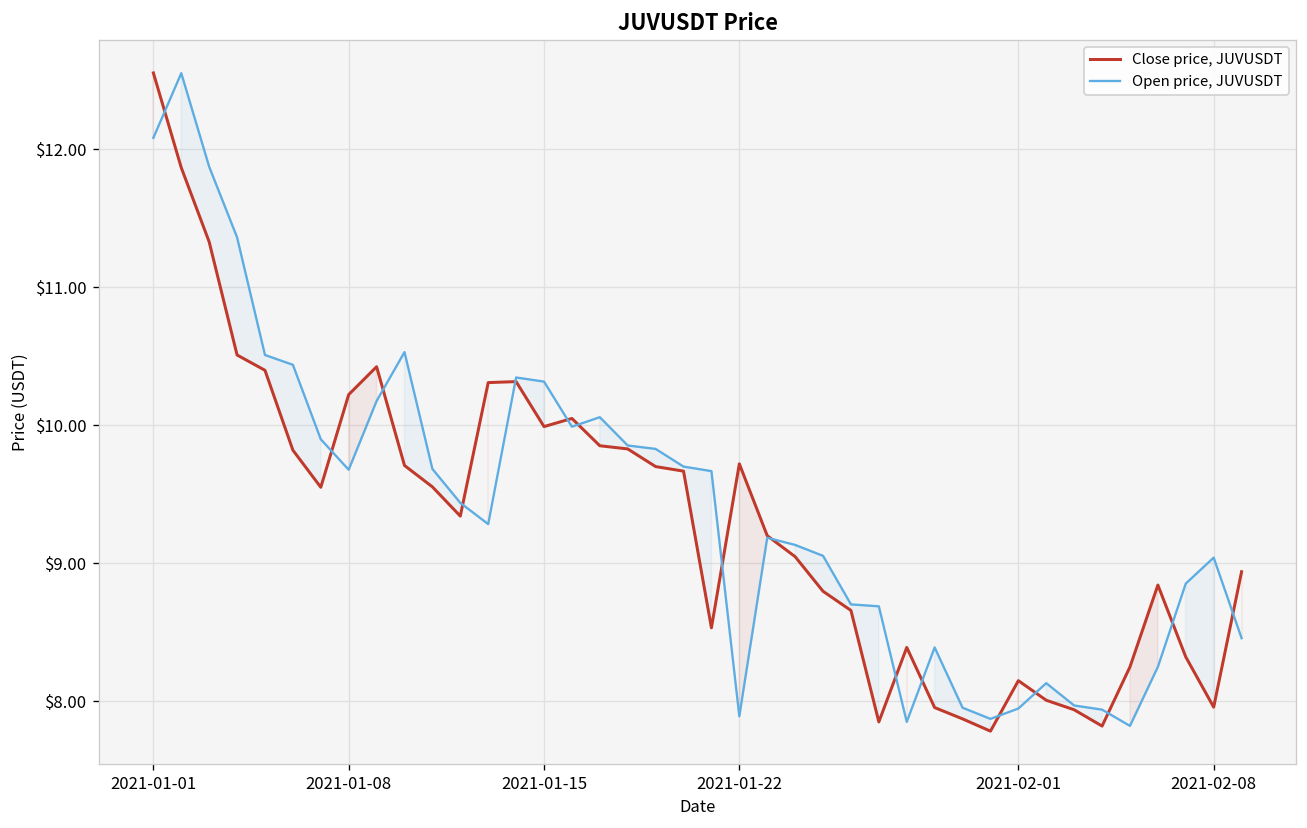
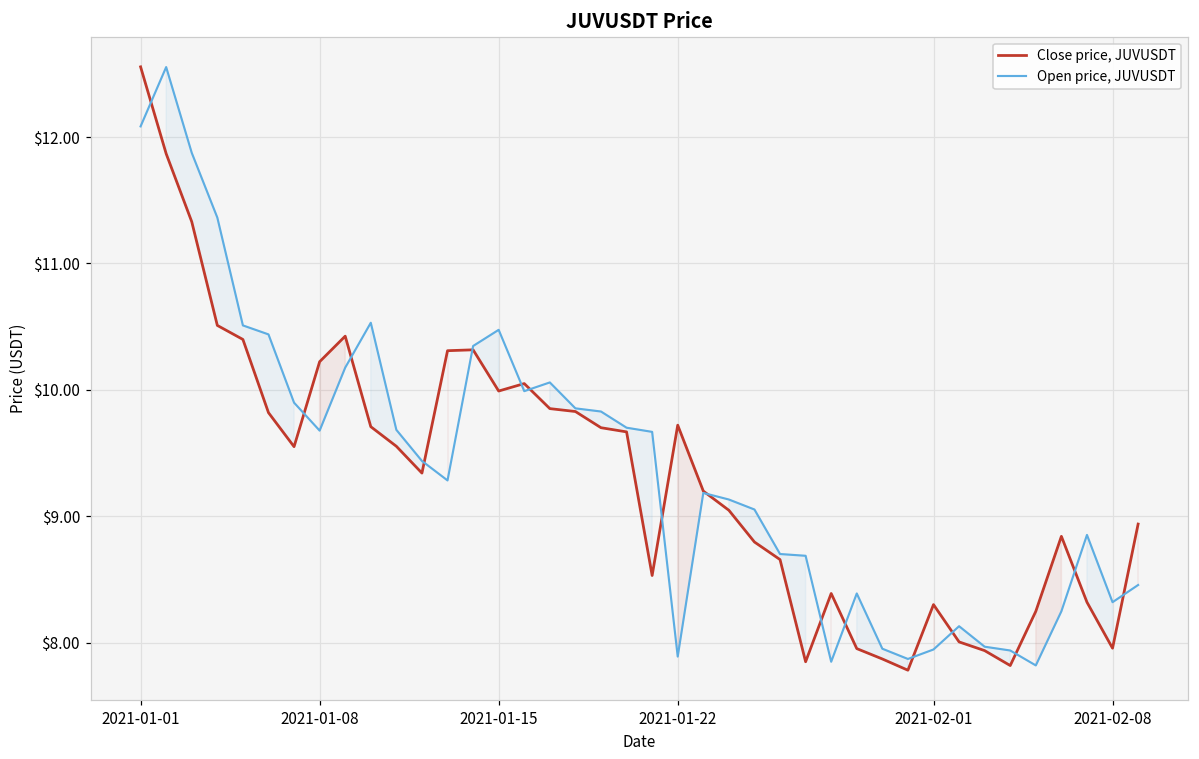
  {
    "Close price, JUVUSDT": {
      "2021-01-01": "$12.56",
      "2021-01-08": "$10.22",
      "2021-01-15": "$9.99",
      "2021-01-22": "$9.72",
-     "2021-02-01": "$8.15",
+     "2021-02-01": "$8.30",
      "2021-02-08": "$7.96"
    },
    "Open price, JUVUSDT": {
      "2021-01-01": "$12.08",
      "2021-01-08": "$9.68",
-     "2021-01-15": "$10.32",
+     "2021-01-15": "$10.48",
      "2021-01-22": "$7.89",
      "2021-02-01": "$7.95",
-     "2021-02-08": "$9.04"
+     "2021-02-08": "$8.32"
    }
  }
